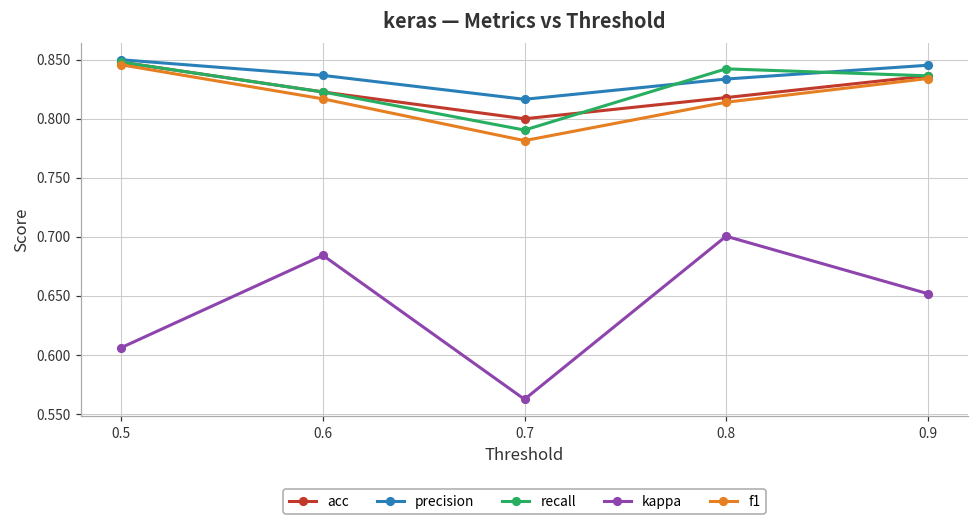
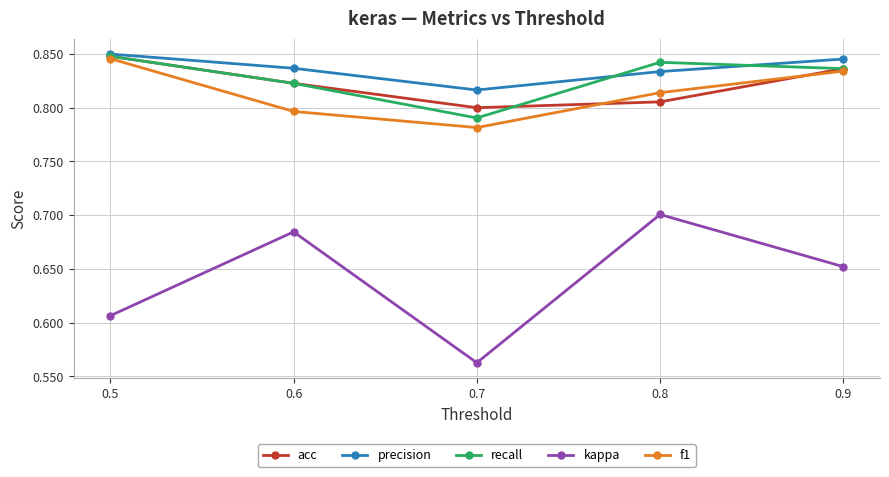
  {
    "acc": {
      "0.7": 0.800,
-     "0.8": 0.818
+     "0.8": 0.805
    },
    "precision": {
      "0.6": 0.837,
      "0.7": 0.816,
      "0.8": 0.833,
      "0.9": 0.845
    },
    "recall": {
      "0.7": 0.790,
      "0.8": 0.842
    },
    "kappa": {
      "0.5": 0.606,
      "0.6": 0.684,
      "0.7": 0.563,
      "0.8": 0.701,
      "0.9": 0.652
    },
    "f1": {
-     "0.6": 0.817,
+     "0.6": 0.796,
      "0.7": 0.781,
      "0.8": 0.814
    }
  }
